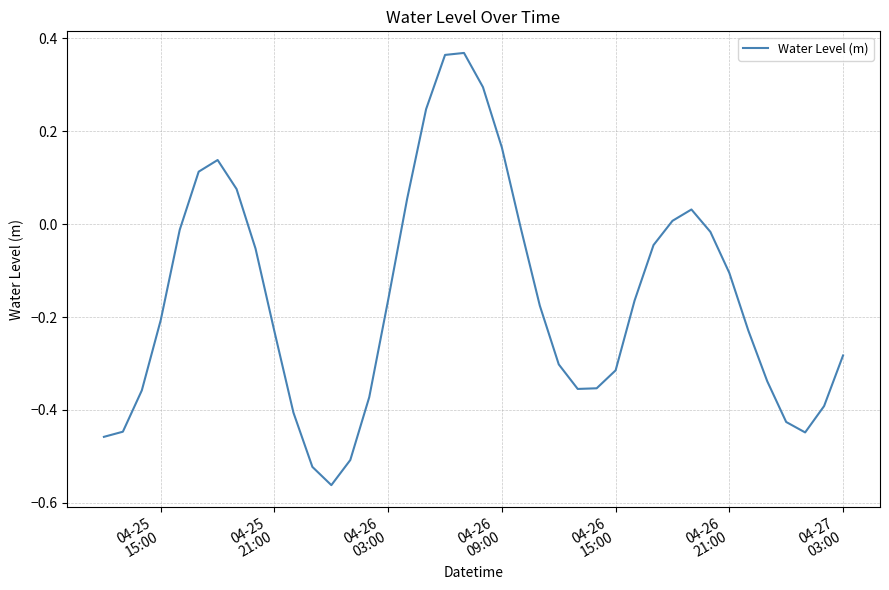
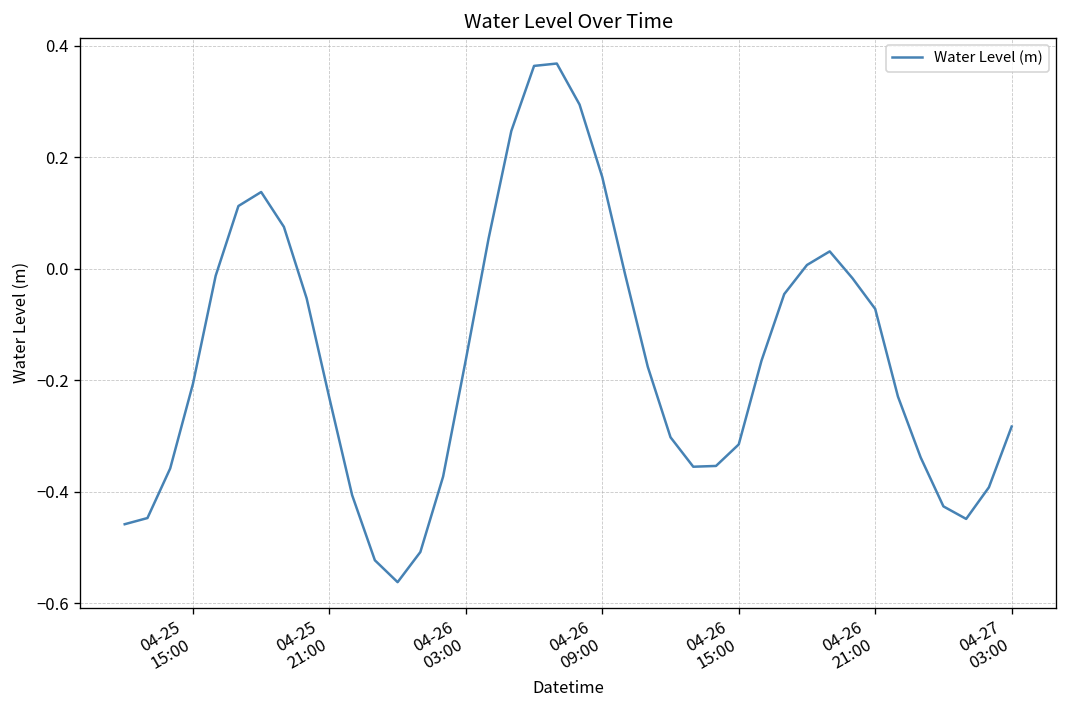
  {
    "04-25 15:00": -0.21,
    "04-25 21:00": -0.23,
    "04-26 03:00": -0.16,
    "04-26 09:00": 0.16,
    "04-26 15:00": -0.31,
-   "04-26 21:00": -0.11,
+   "04-26 21:00": -0.07,
    "04-27 03:00": -0.28
  }
